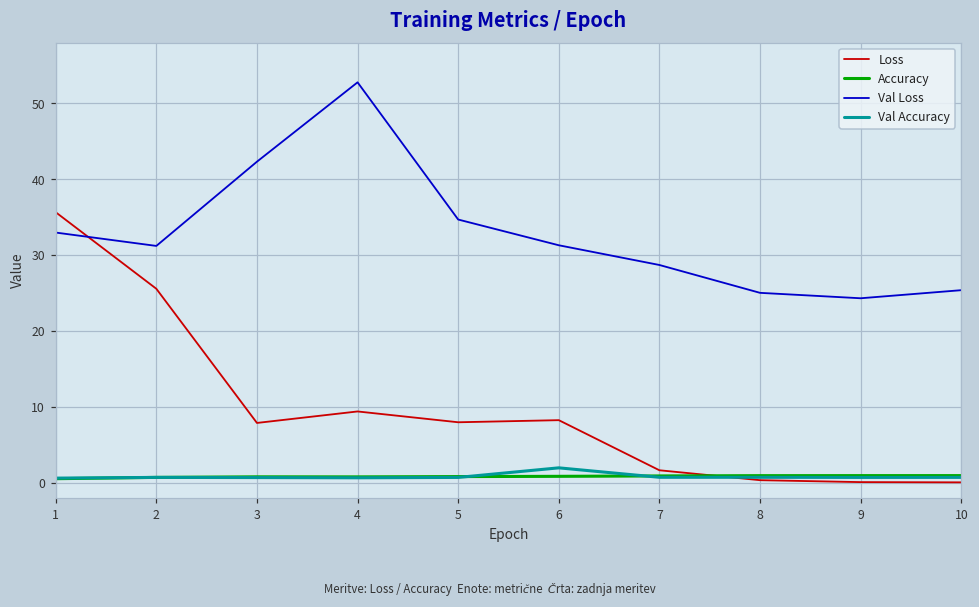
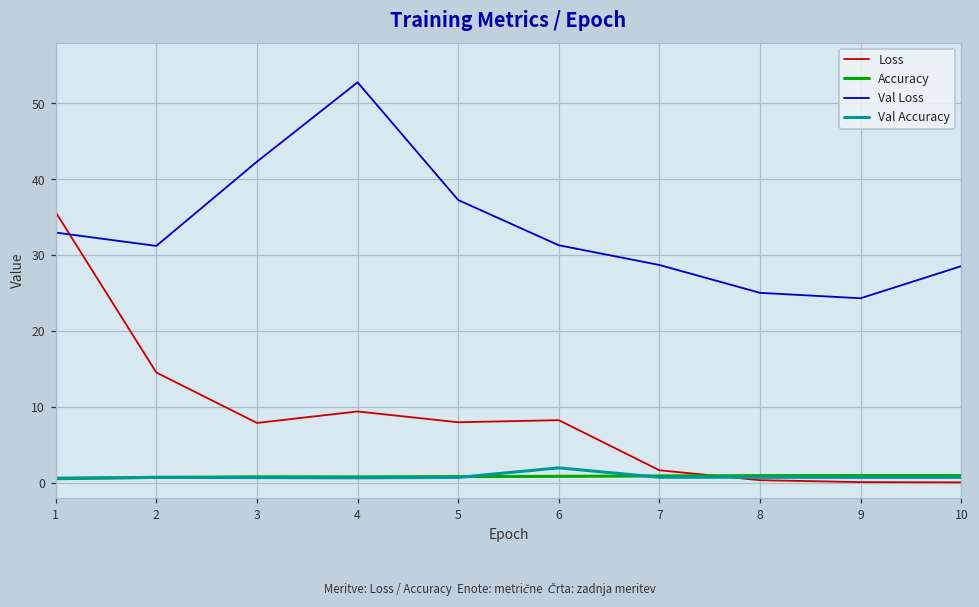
  {
    "Loss": {
      "1": 36,
-     "2": 26,
+     "2": 15,
      "3": 8,
      "4": 9,
      "5": 8,
      "6": 8,
      "7": 2,
      "8": 0,
      "9": 0,
      "10": 0
    },
    "Accuracy": {
      "6": 1
    },
    "Val Loss": {
      "1": 33,
      "2": 31,
      "3": 42,
      "4": 53,
-     "5": 35,
+     "5": 37,
      "6": 31,
      "7": 29,
      "8": 25,
      "9": 24,
-     "10": 25
+     "10": 29
    },
    "Val Accuracy": {
      "6": 2
    }
  }
